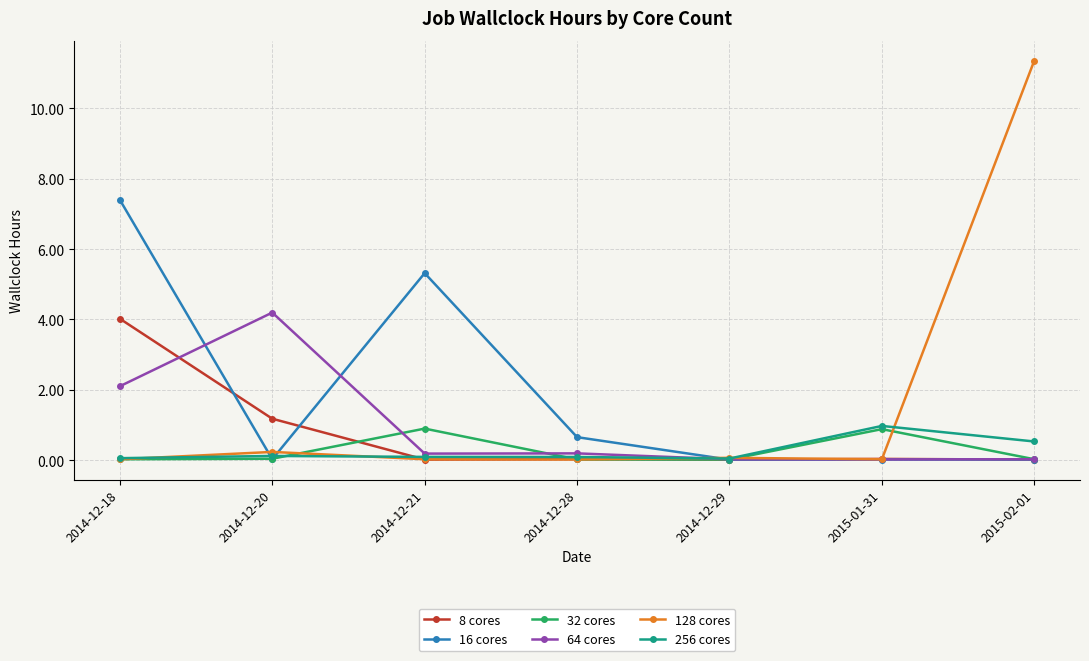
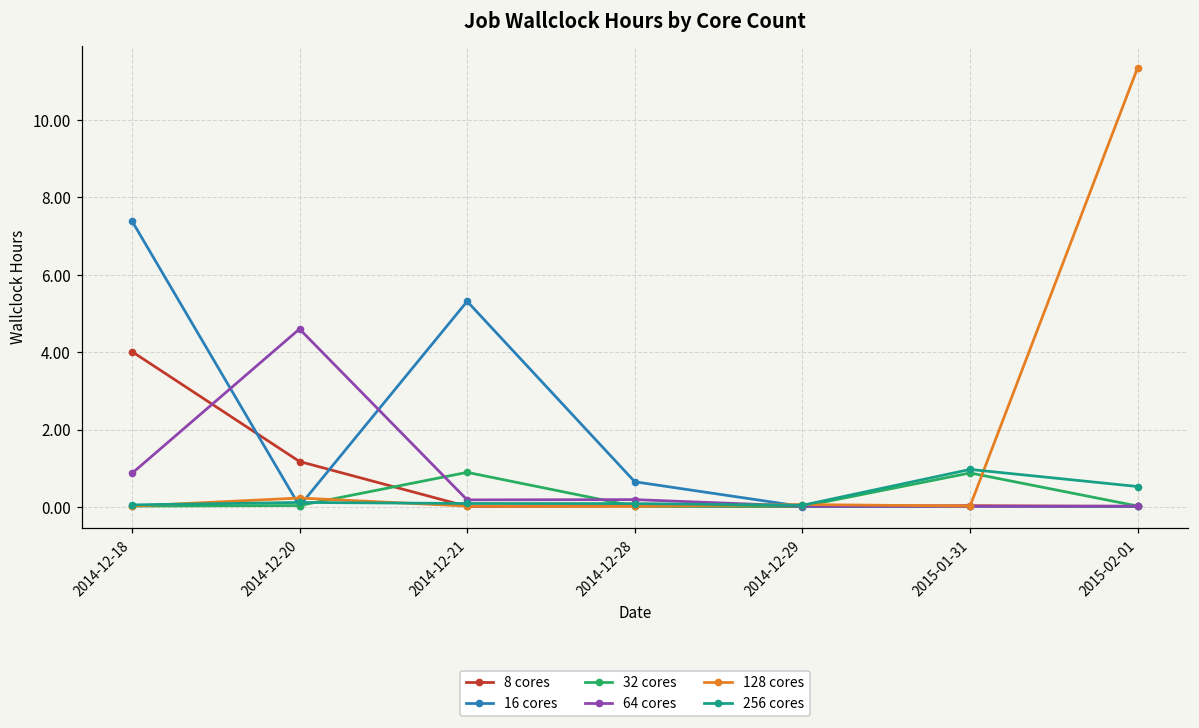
  {
    "8 cores": {
      "2014-12-18": 4.0,
      "2014-12-20": 1.2
    },
    "16 cores": {
      "2014-12-18": 7.4,
      "2014-12-21": 5.3,
      "2014-12-28": 0.7
    },
    "64 cores": {
-     "2014-12-18": 2.1,
-     "2014-12-20": 4.2,
+     "2014-12-18": 0.9,
+     "2014-12-20": 4.6,
      "2014-12-21": 0.2,
      "2014-12-28": 0.2
    },
    "128 cores": {
      "2014-12-20": 0.2,
      "2015-02-01": 11.4
    }
  }
